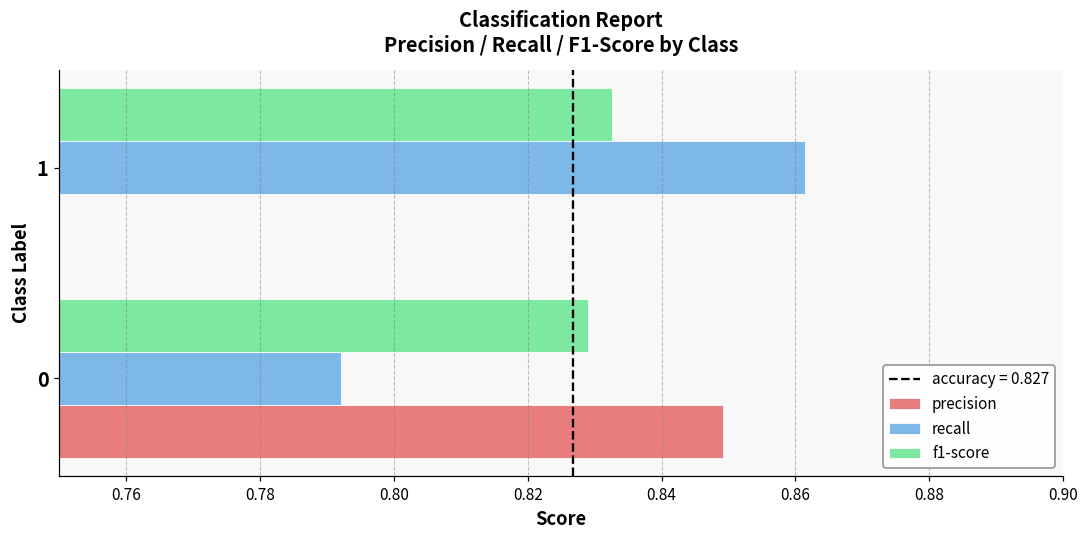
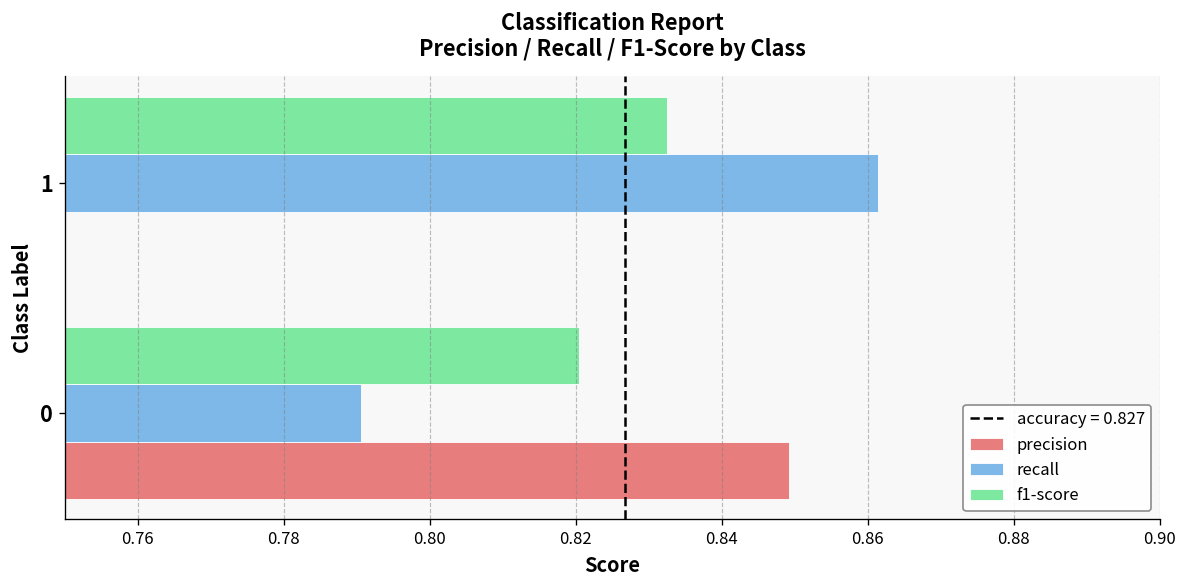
  {
    "precision": {
      "0": 0.849
    },
    "recall": {
      "1": 0.861,
-     "0": 0.792
+     "0": 0.791
    },
    "f1-score": {
      "1": 0.833,
-     "0": 0.829
+     "0": 0.821
    }
  }
